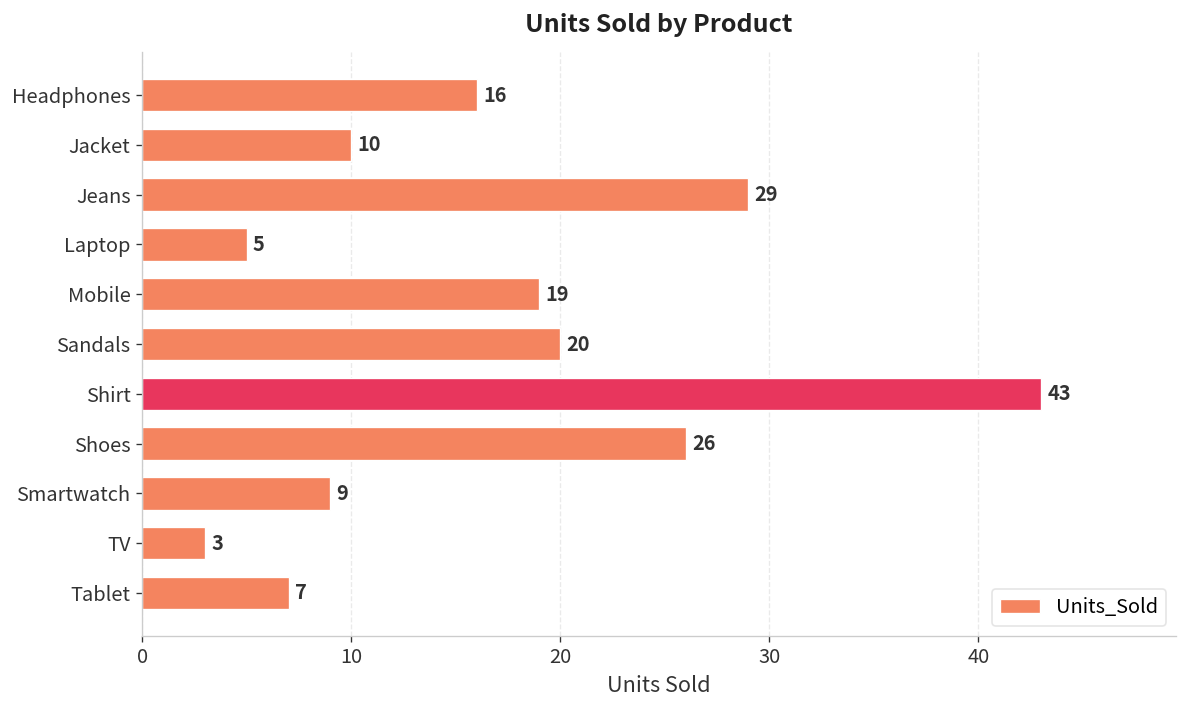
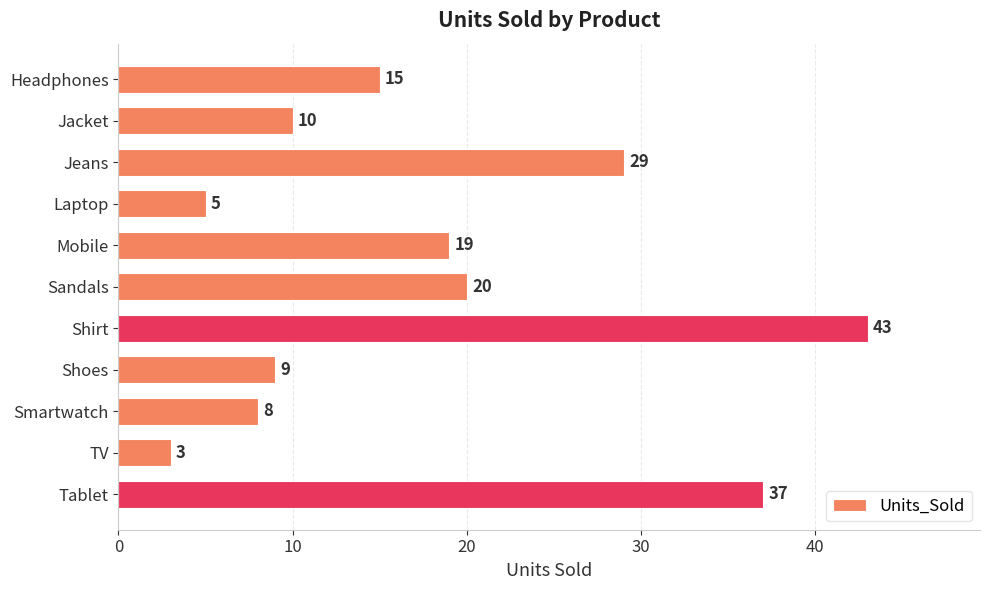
  {
-   "Headphones": 16,
+   "Headphones": 15,
    "Jacket": 10,
    "Jeans": 29,
    "Laptop": 5,
    "Mobile": 19,
    "Sandals": 20,
    "Shirt": 43,
-   "Shoes": 26,
-   "Smartwatch": 9,
+   "Shoes": 9,
+   "Smartwatch": 8,
    "TV": 3,
-   "Tablet": 7
+   "Tablet": 37
  }
